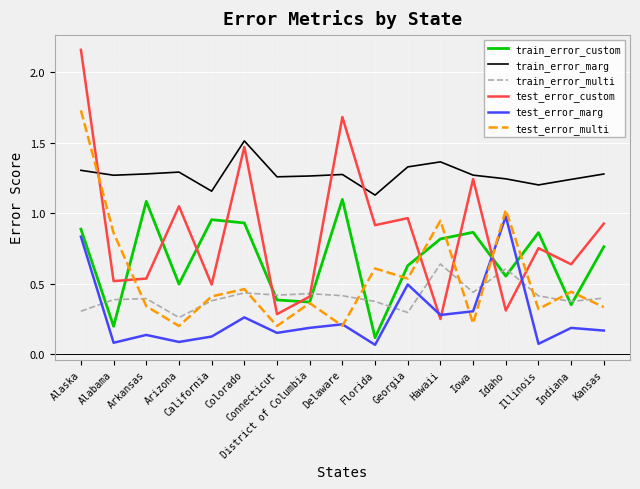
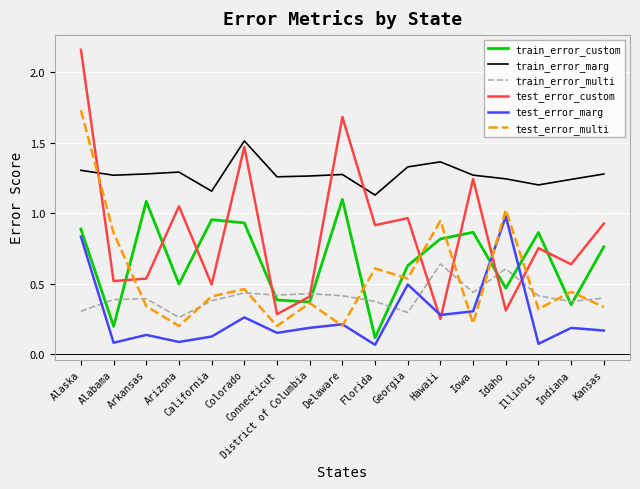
  {
    "train_error_custom": {
      "Alaska": 0.89,
      "Alabama": 0.20,
      "Arkansas": 1.08,
      "Arizona": 0.50,
      "California": 0.95,
      "Colorado": 0.93,
      "Connecticut": 0.38,
      "Delaware": 1.10,
      "Florida": 0.12,
      "Georgia": 0.63,
      "Hawaii": 0.82,
      "Iowa": 0.86,
-     "Idaho": 0.55,
+     "Idaho": 0.47,
      "Illinois": 0.86,
      "Indiana": 0.35,
      "Kansas": 0.76
    },
    "train_error_marg": {
      "Alaska": 1.30,
      "Alabama": 1.27,
      "Arkansas": 1.28,
      "Arizona": 1.29,
      "California": 1.16,
      "Colorado": 1.51,
      "Connecticut": 1.26,
      "District of Columbia": 1.26,
      "Delaware": 1.27,
      "Florida": 1.13,
      "Georgia": 1.33,
      "Hawaii": 1.36,
      "Iowa": 1.27,
      "Idaho": 1.24,
      "Illinois": 1.20,
      "Indiana": 1.24,
      "Kansas": 1.28
    },
    "train_error_multi": {
      "Alaska": 0.30,
      "Alabama": 0.39,
      "Arkansas": 0.39,
      "Arizona": 0.26,
      "California": 0.38,
      "Colorado": 0.43,
      "Connecticut": 0.42,
      "District of Columbia": 0.43,
      "Delaware": 0.41,
      "Florida": 0.37,
      "Georgia": 0.29,
      "Hawaii": 0.64,
      "Iowa": 0.44,
      "Idaho": 0.61,
      "Illinois": 0.41,
      "Indiana": 0.37,
      "Kansas": 0.40
    },
    "test_error_custom": {
      "Alaska": 2.16,
      "Alabama": 0.52,
      "Arkansas": 0.54,
      "Arizona": 1.05,
      "California": 0.49,
      "Colorado": 1.47,
      "Connecticut": 0.28,
      "District of Columbia": 0.41,
      "Delaware": 1.68,
      "Florida": 0.91,
      "Georgia": 0.96,
      "Hawaii": 0.25,
      "Iowa": 1.24,
      "Idaho": 0.31,
      "Illinois": 0.75,
      "Indiana": 0.64,
      "Kansas": 0.93
    },
    "test_error_marg": {
      "Alaska": 0.83,
      "Alabama": 0.08,
      "Arkansas": 0.14,
      "Arizona": 0.09,
      "California": 0.12,
      "Colorado": 0.26,
      "Connecticut": 0.15,
      "District of Columbia": 0.19,
      "Florida": 0.07,
      "Georgia": 0.49,
      "Hawaii": 0.28,
      "Iowa": 0.30,
      "Idaho": 0.98,
      "Illinois": 0.07,
      "Indiana": 0.19,
      "Kansas": 0.17
    },
    "test_error_multi": {
      "Alaska": 1.73,
      "Alabama": 0.86,
      "Arkansas": 0.34,
      "Arizona": 0.20,
      "California": 0.41,
      "Colorado": 0.46,
      "Connecticut": 0.20,
      "Florida": 0.61,
      "Georgia": 0.54,
      "Hawaii": 0.95,
      "Iowa": 0.22,
      "Idaho": 1.02,
      "Illinois": 0.32,
      "Indiana": 0.44,
      "Kansas": 0.33
    }
  }
